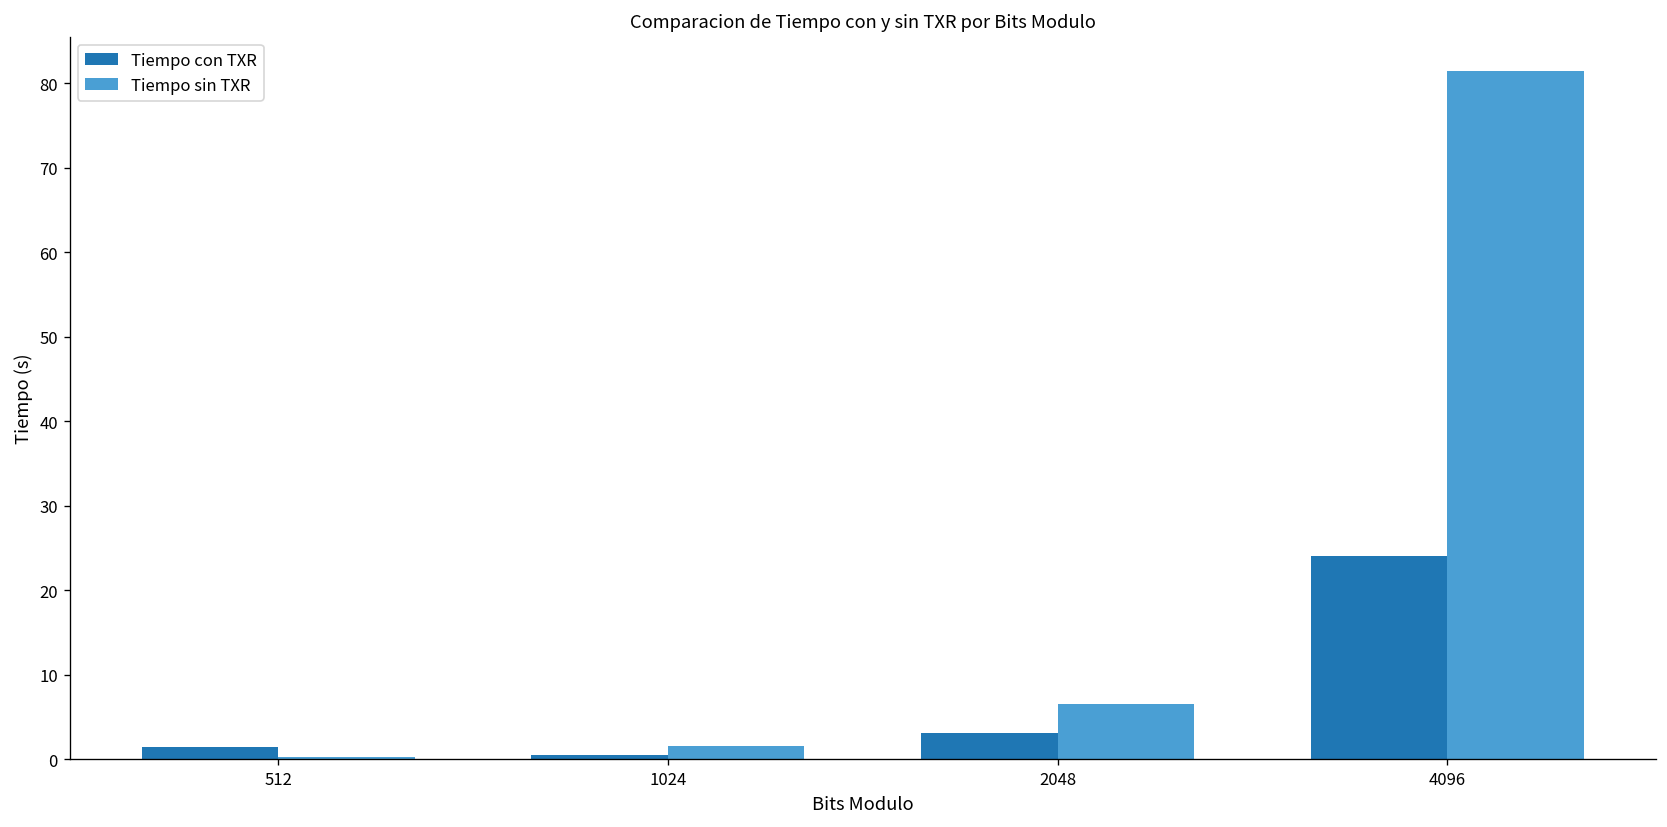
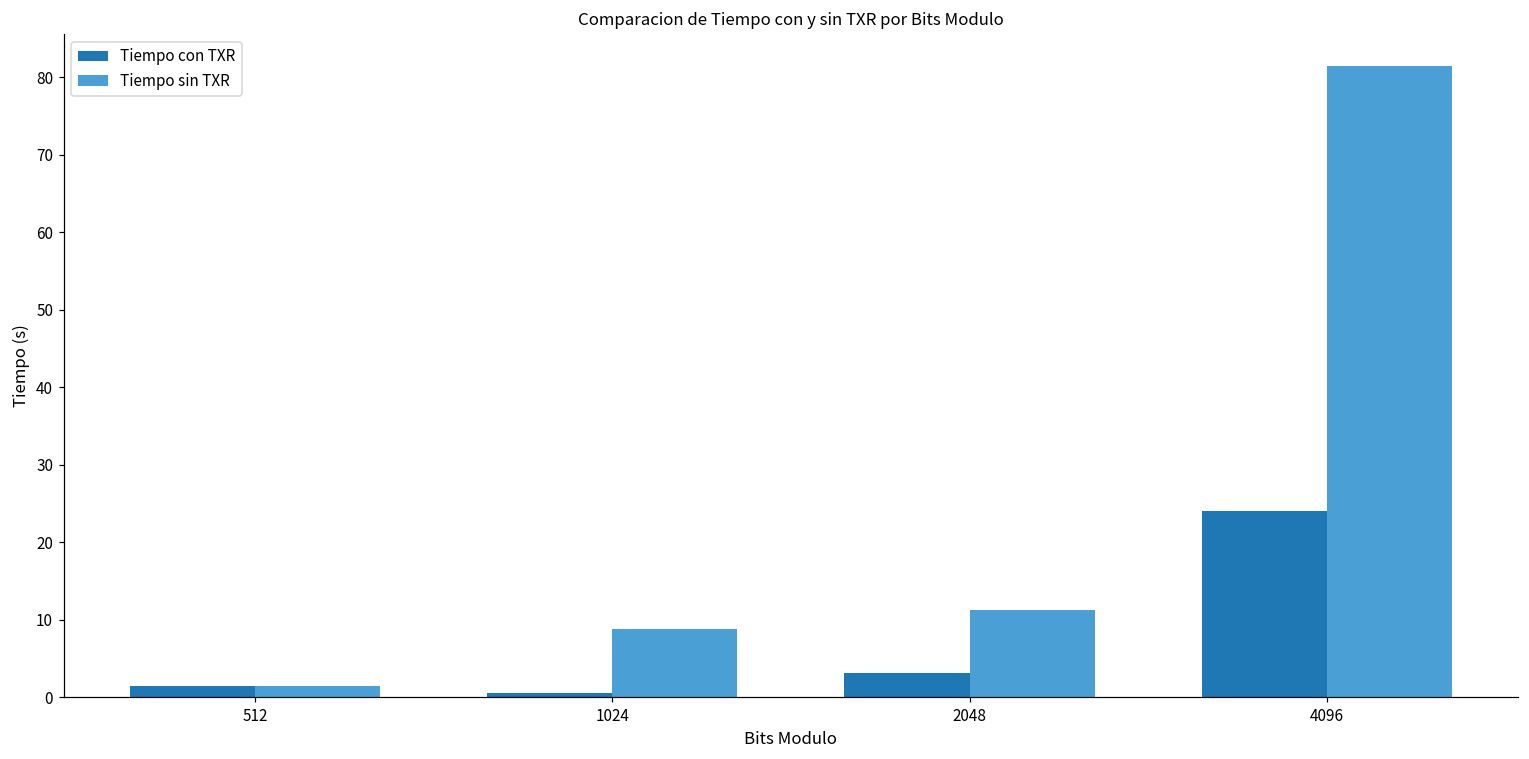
  {
    "Tiempo con TXR": {
      "512": 1,
      "1024": 0,
      "2048": 3,
      "4096": 24
    },
    "Tiempo sin TXR": {
-     "512": 0,
-     "1024": 2,
-     "2048": 7,
+     "512": 1,
+     "1024": 9,
+     "2048": 11,
      "4096": 81
    }
  }
